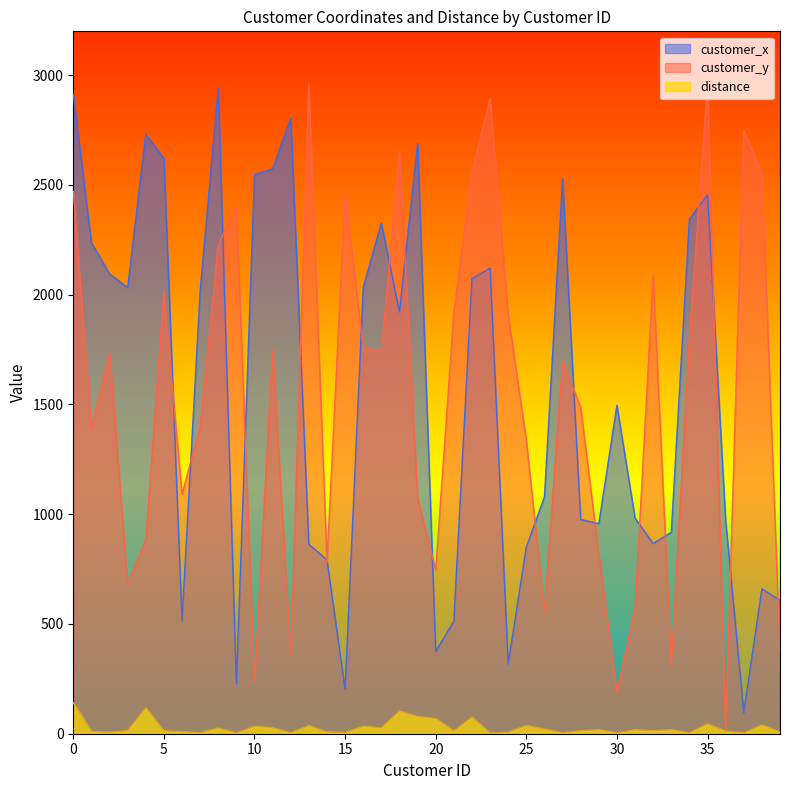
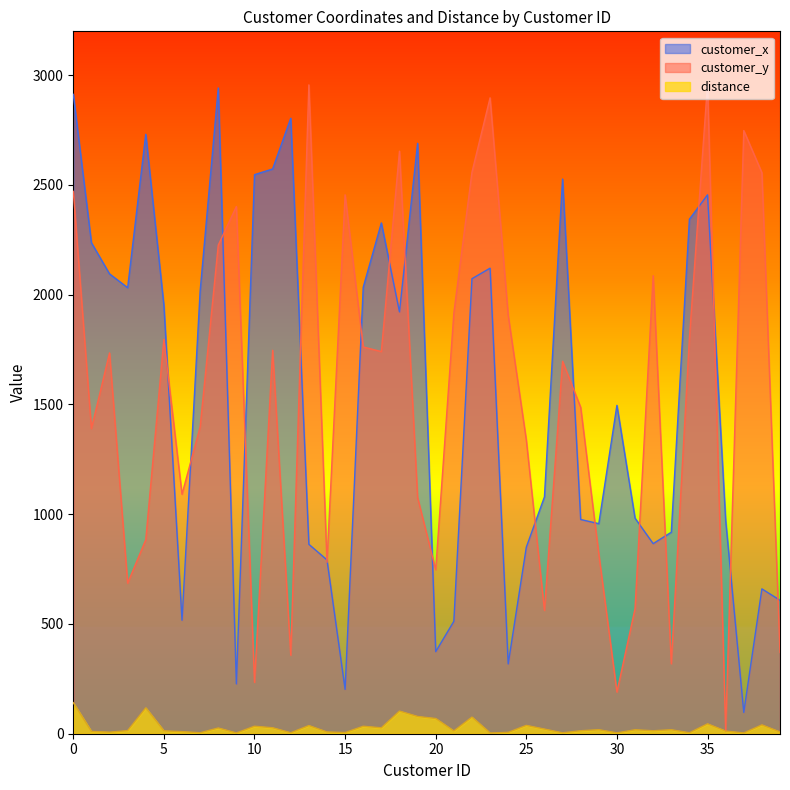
  {
    "customer_x": {
      "0": 2910,
-     "5": 2620,
+     "5": 1950,
      "10": 2550,
      "15": 200,
      "20": 370,
      "25": 850,
      "30": 1500,
      "35": 2460
    },
    "customer_y": {
      "0": 2470,
-     "5": 2010,
+     "5": 1800,
      "10": 230,
      "15": 2460,
      "20": 750,
      "25": 1340,
      "30": 190
    },
    "distance": {
      "0": 140,
      "5": 10,
      "10": 30,
      "15": 10,
      "20": 70,
      "25": 40,
      "30": 0,
      "35": 50
    }
  }
